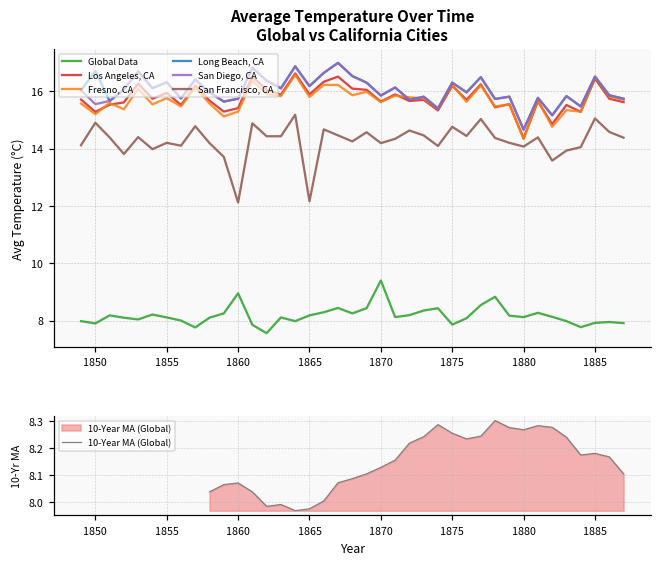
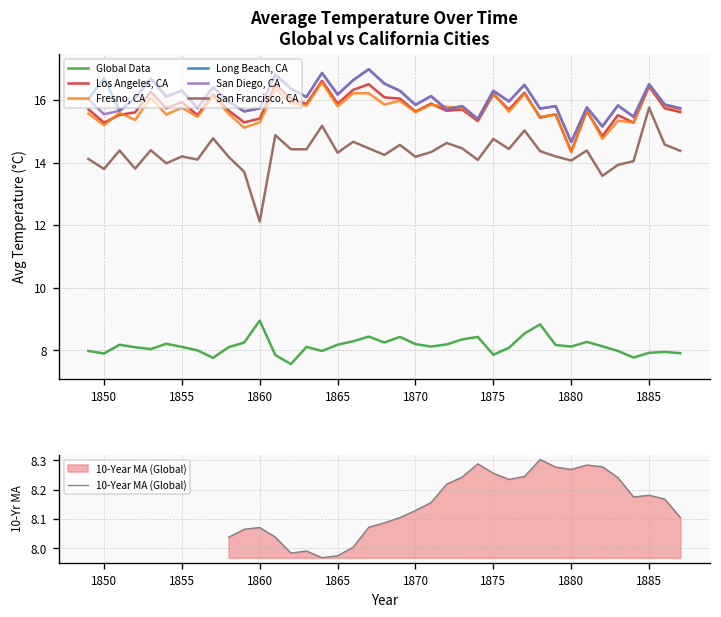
  {
    "Average Temperature Over Time Global vs California Cities": {
      "Global Data": {
        "1850": 7.9,
        "1855": 8.1,
        "1860": 9.0,
        "1865": 8.2,
-       "1870": 9.4,
+       "1870": 8.2,
        "1875": 7.9,
        "1880": 8.1,
        "1885": 7.9
      },
      "Los Angeles, CA": {
        "1860": 15.4
      },
      "Fresno, CA": {
        "1860": 15.3
      },
      "San Diego, CA": {
        "1850": 15.6
      },
      "San Francisco, CA": {
-       "1850": 14.9,
+       "1850": 13.8,
        "1855": 14.2,
        "1860": 12.1,
-       "1865": 12.2,
+       "1865": 14.3,
        "1870": 14.2,
        "1875": 14.8,
        "1880": 14.1,
-       "1885": 15.1
+       "1885": 15.8
      }
    }
  }
